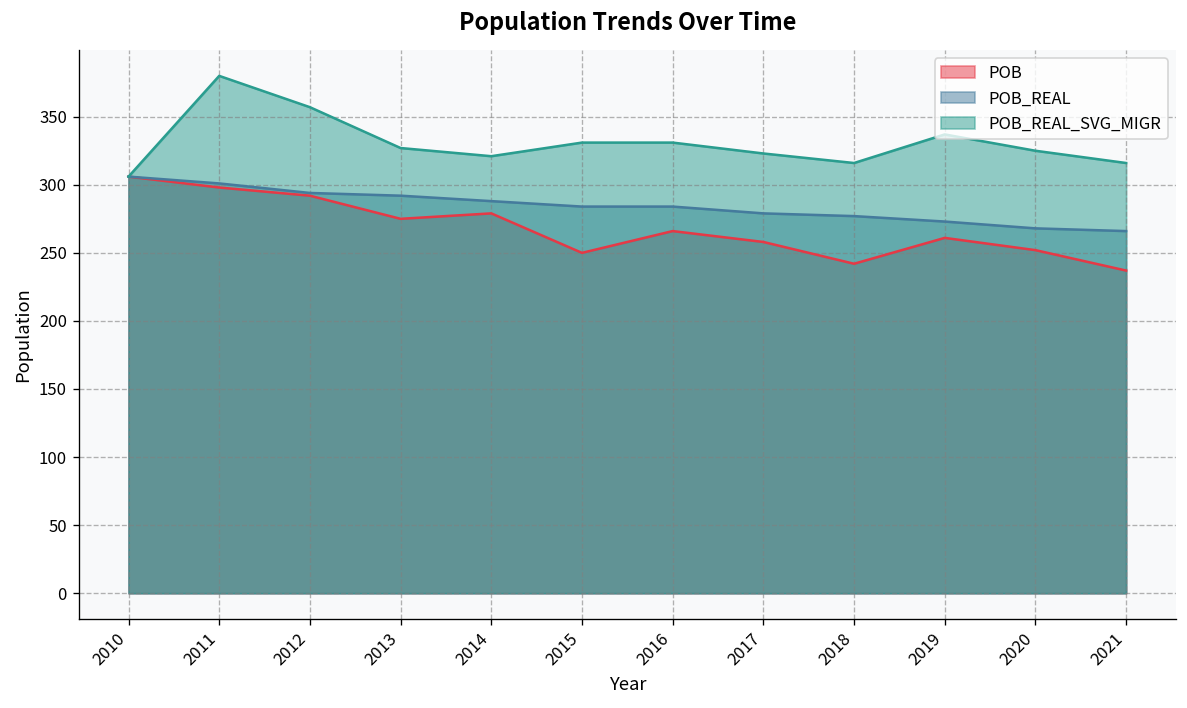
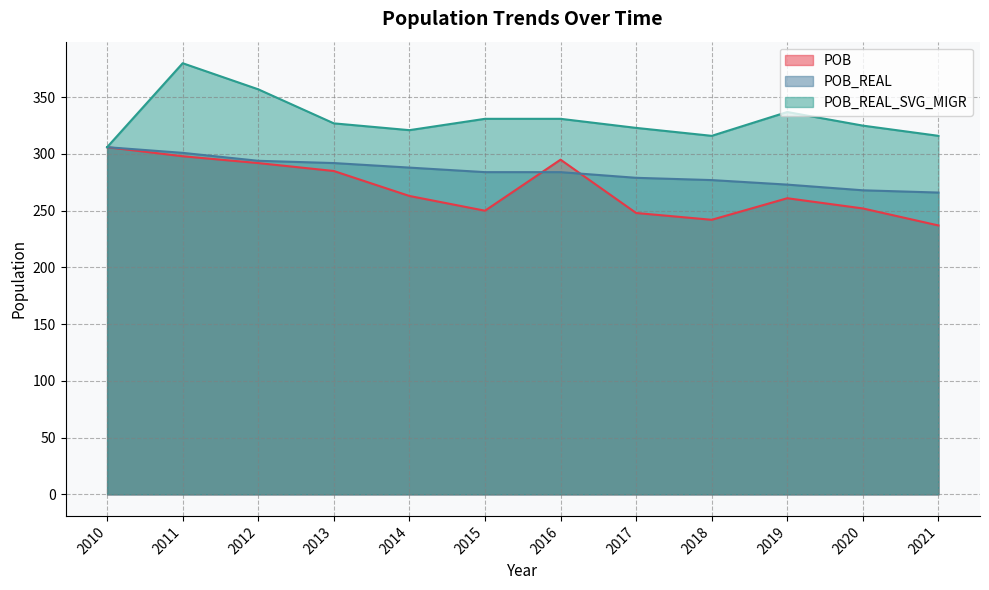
  {
    "POB": {
      "2011": 298,
-     "2013": 275,
-     "2014": 279,
+     "2013": 285,
+     "2014": 263,
      "2015": 250,
-     "2016": 266,
-     "2017": 258,
+     "2016": 295,
+     "2017": 248,
      "2018": 242,
      "2019": 261,
      "2020": 252,
      "2021": 237
    }
  }
